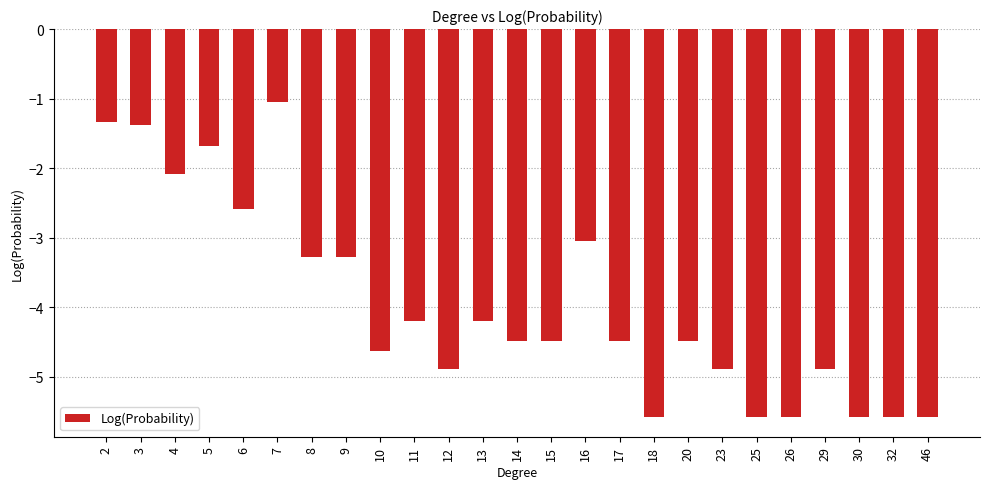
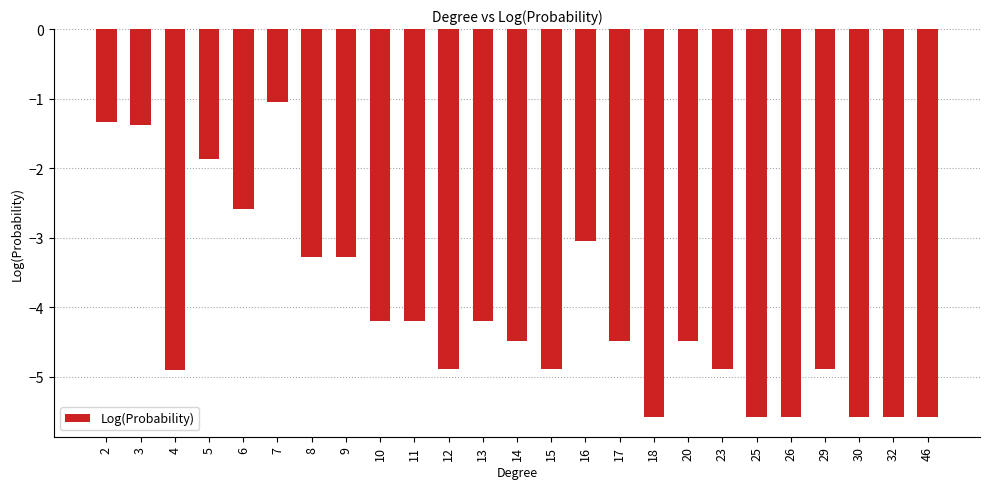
  {
    "2": -1.3,
    "3": -1.4,
-   "4": -2.1,
-   "5": -1.7,
+   "4": -4.9,
+   "5": -1.9,
    "6": -2.6,
    "7": -1.0,
    "8": -3.3,
    "9": -3.3,
-   "10": -4.6,
+   "10": -4.2,
    "11": -4.2,
    "12": -4.9,
    "13": -4.2,
    "14": -4.5,
-   "15": -4.5,
+   "15": -4.9,
    "16": -3.0,
    "17": -4.5,
    "18": -5.6,
    "20": -4.5,
    "23": -4.9,
    "25": -5.6,
    "26": -5.6,
    "29": -4.9,
    "30": -5.6,
    "32": -5.6,
    "46": -5.6
  }
